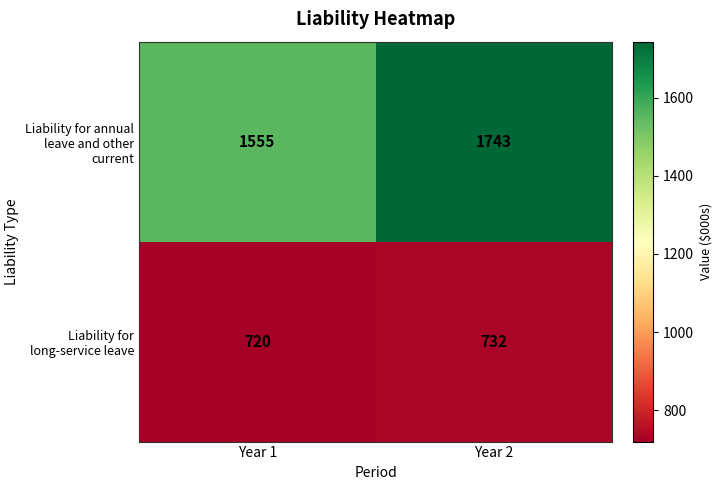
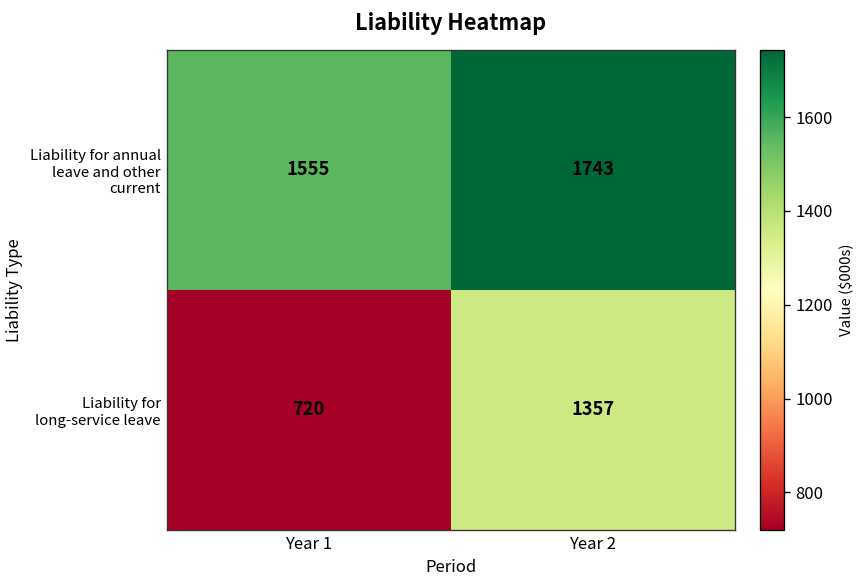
  {
    "Liability for annual leave and other current": {
      "Year 1": 1555,
      "Year 2": 1743
    },
    "Liability for long-service leave": {
      "Year 1": 720,
-     "Year 2": 732
+     "Year 2": 1357
    }
  }
